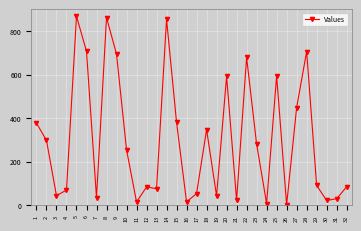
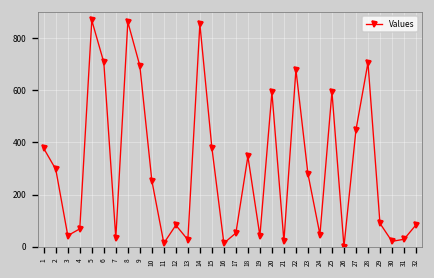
  {
    "1": 380,
    "2": 300,
    "3": 40,
    "4": 70,
    "5": 870,
    "6": 710,
    "7": 30,
    "8": 860,
    "9": 690,
    "10": 250,
    "11": 10,
    "12": 80,
-   "13": 80,
+   "13": 30,
    "14": 850,
    "15": 380,
    "16": 10,
    "17": 50,
    "18": 350,
    "19": 40,
    "20": 590,
    "21": 20,
    "22": 680,
    "23": 280,
-   "24": 10,
+   "24": 50,
    "25": 590,
    "26": 0,
    "27": 450,
    "28": 710,
    "29": 90,
    "30": 20,
    "31": 30,
    "32": 80
  }
